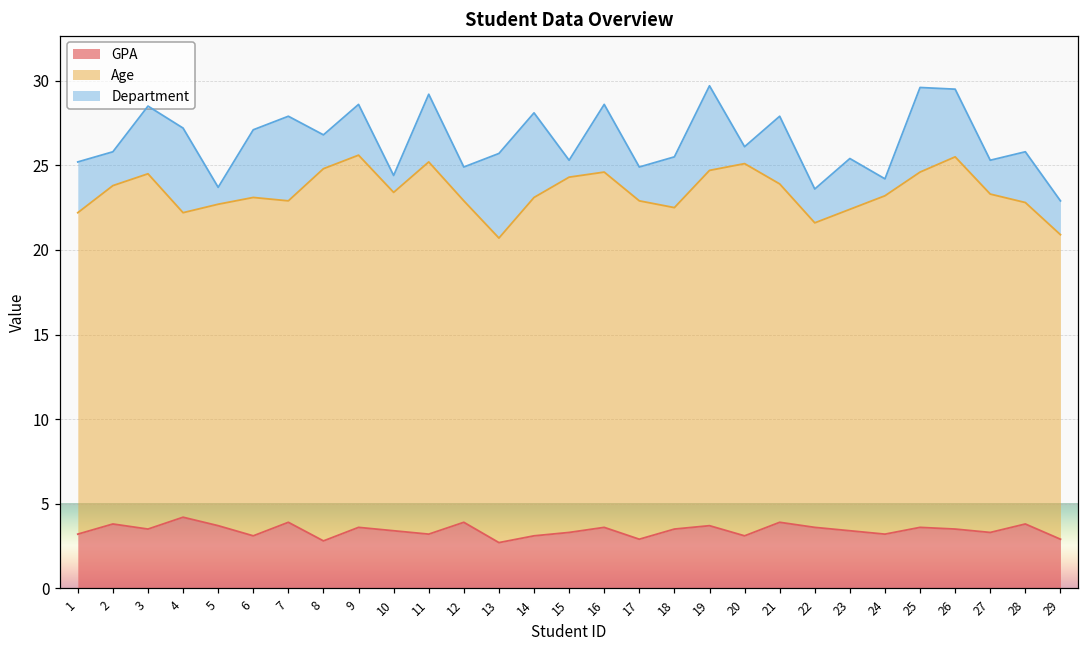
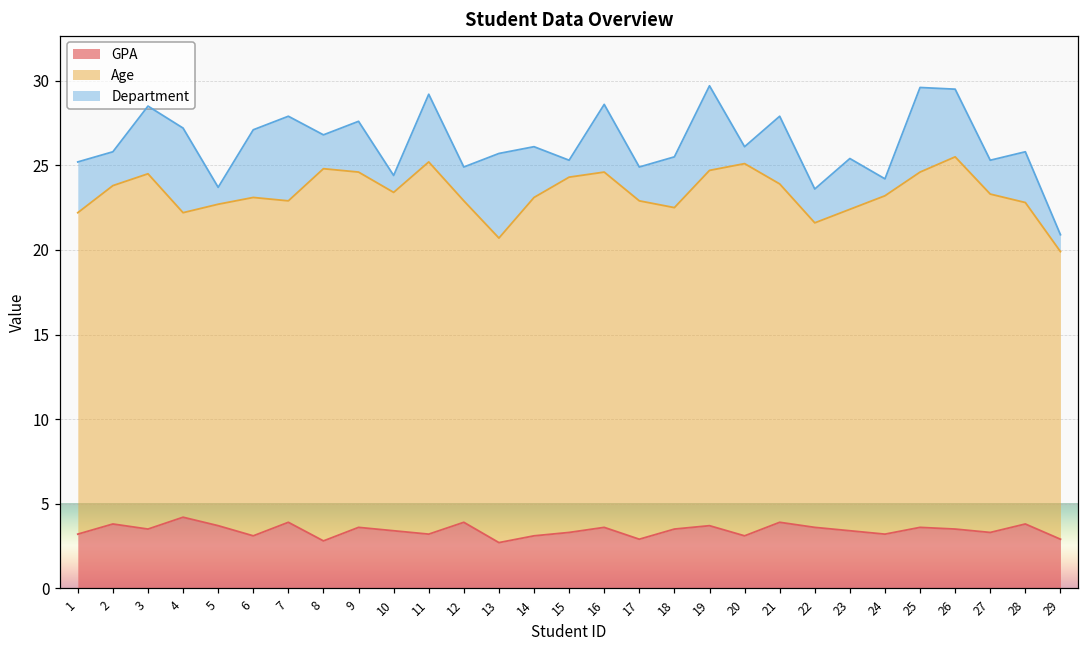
  {
    "GPA": {
      "1": 3.2,
      "2": 3.8,
      "3": 3.5,
      "4": 4.2,
      "5": 3.7,
      "6": 3,
      "7": 4,
      "8": 2.8,
      "9": 3.6,
      "10": 3.4,
      "11": 3.2,
      "12": 4,
      "13": 2.7,
      "14": 3,
      "15": 3.3,
      "16": 3.6,
      "17": 3,
      "18": 3.5,
      "19": 3.7,
      "20": 3,
      "21": 4,
      "22": 3.6,
      "23": 3.4,
      "24": 3.2,
      "25": 3.6,
      "26": 3.5,
      "27": 3.3,
      "28": 3.8,
      "29": 3
    },
    "Age": {
      "1": 19,
      "2": 20,
      "3": 21,
      "4": 18,
      "5": 19,
      "6": 20,
      "7": 19,
      "8": 22,
-     "9": 22,
+     "9": 21,
      "10": 20,
      "11": 22,
      "12": 19,
      "13": 18,
      "14": 20,
      "15": 21,
      "16": 21,
      "17": 20,
      "18": 19,
      "19": 21,
      "20": 22,
      "21": 20,
      "22": 18,
      "23": 19,
      "24": 20,
      "25": 21,
      "26": 22,
      "27": 20,
      "28": 19,
-     "29": 18
+     "29": 17
    },
    "Department": {
      "1": 3,
      "2": 2,
      "4": 5,
      "5": 1,
      "6": 4,
      "7": 5,
      "8": 2,
      "9": 3,
      "10": 1,
      "11": 4,
      "12": 2,
      "13": 5,
-     "14": 5,
+     "14": 3,
      "15": 1,
      "16": 4,
      "17": 2,
      "18": 3,
      "19": 5,
      "20": 1,
      "21": 4,
      "22": 2,
      "23": 3,
      "24": 1,
      "25": 5,
      "26": 4,
      "27": 2,
      "28": 3,
-     "29": 2
+     "29": 1
    }
  }
